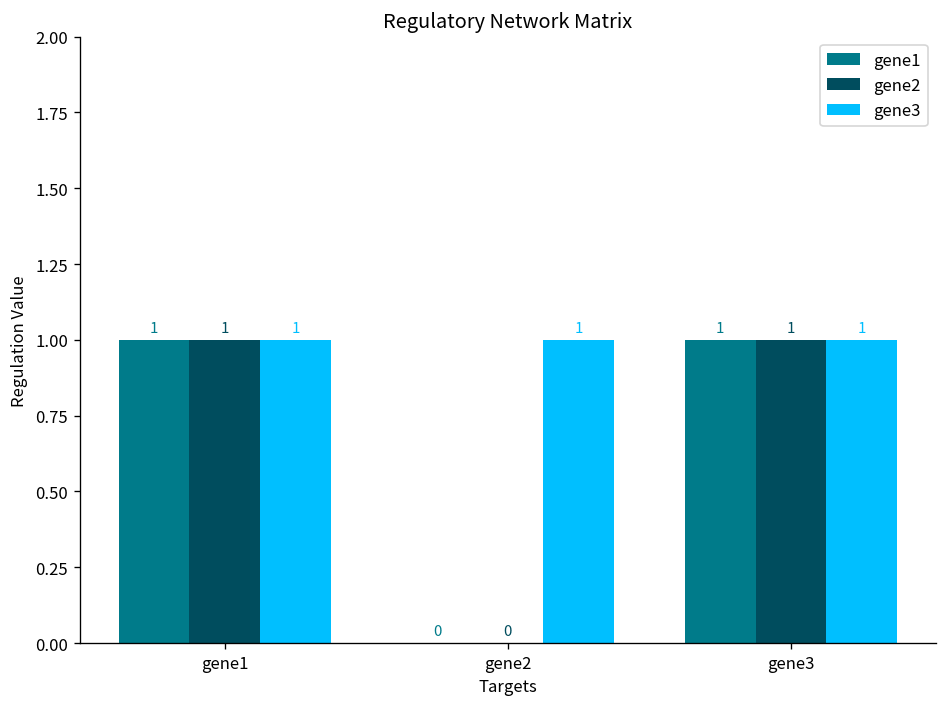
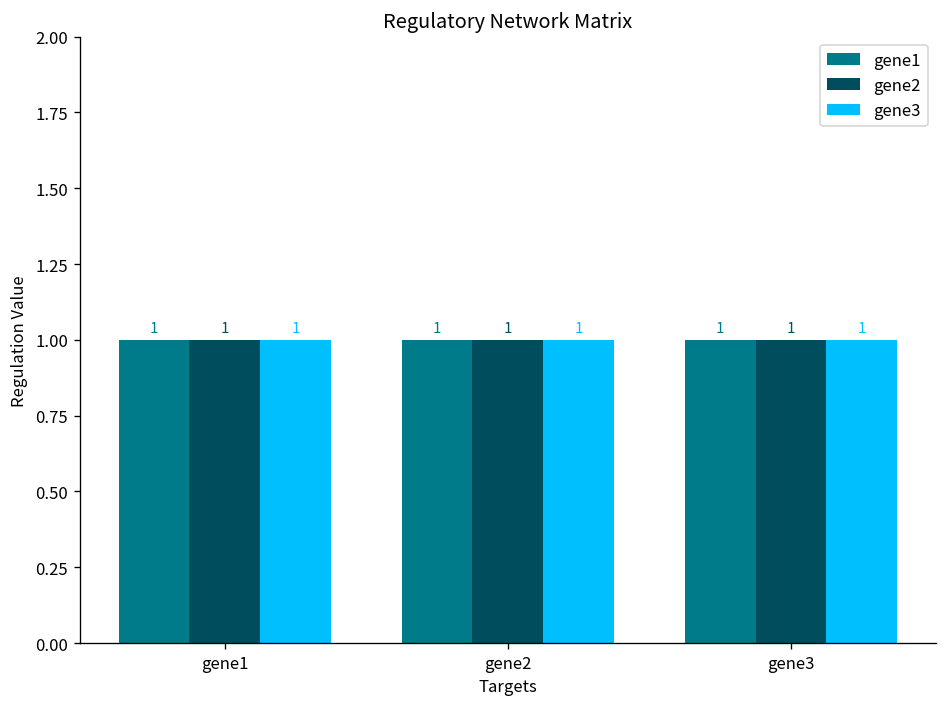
  {
    "gene1": {
      "gene1": 1,
-     "gene2": 0,
+     "gene2": 1,
      "gene3": 1
    },
    "gene2": {
      "gene1": 1,
-     "gene2": 0,
+     "gene2": 1,
      "gene3": 1
    },
    "gene3": {
      "gene1": 1,
      "gene2": 1,
      "gene3": 1
    }
  }
